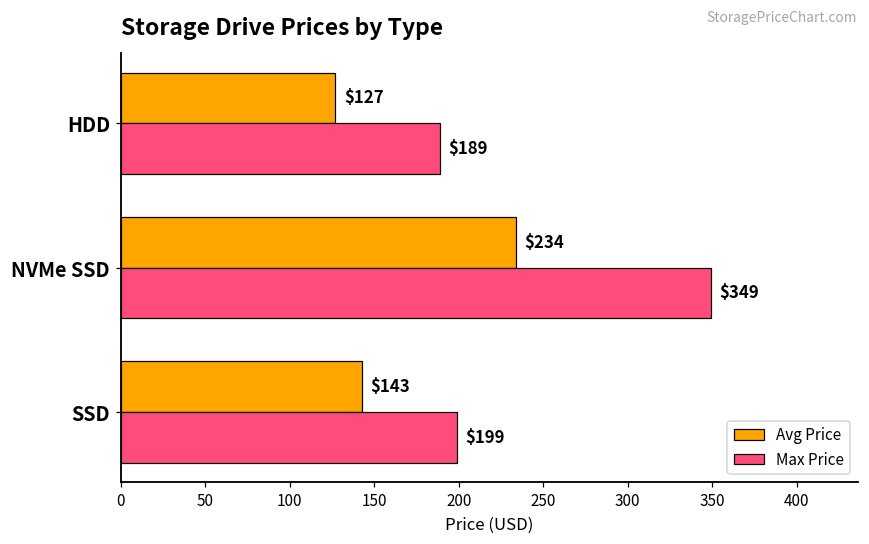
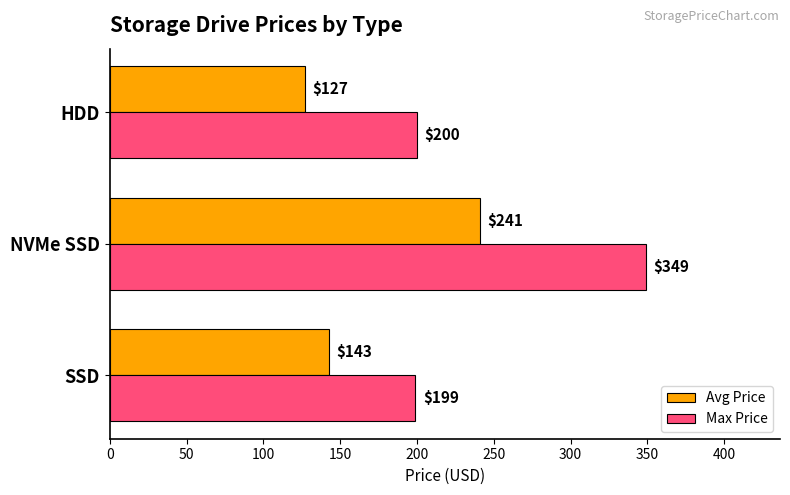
  {
    "Avg Price": {
      "HDD": "$127",
-     "NVMe SSD": "$234",
+     "NVMe SSD": "$241",
      "SSD": "$143"
    },
    "Max Price": {
-     "HDD": "$189",
+     "HDD": "$200",
      "NVMe SSD": "$349",
      "SSD": "$199"
    }
  }
